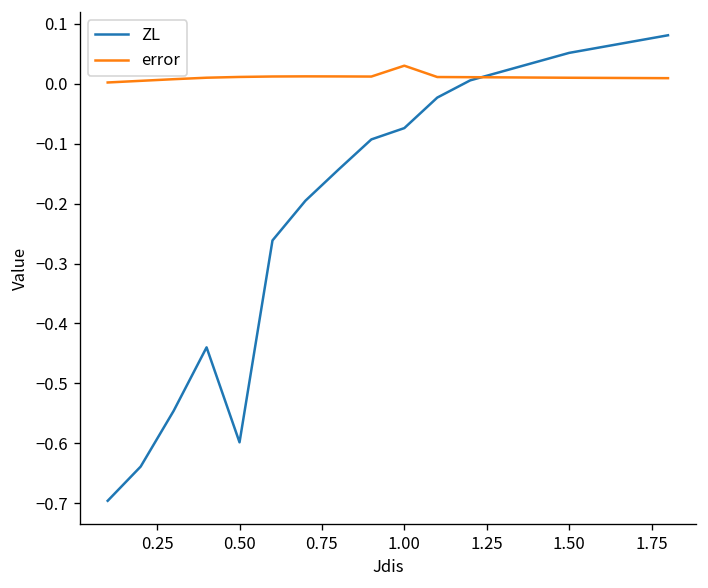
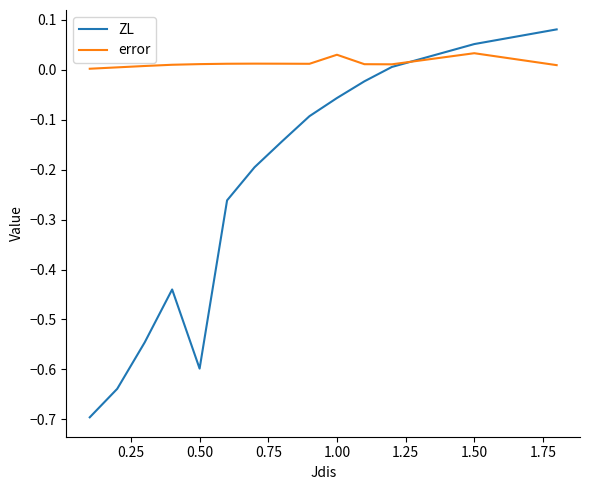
  {
    "ZL": {
      "0.50": -0.60,
-     "1.00": -0.07,
+     "1.00": -0.06,
      "1.50": 0.05
    },
    "error": {
      "0.50": 0.01,
      "1.00": 0.03,
-     "1.50": 0.01
+     "1.50": 0.03
    }
  }
